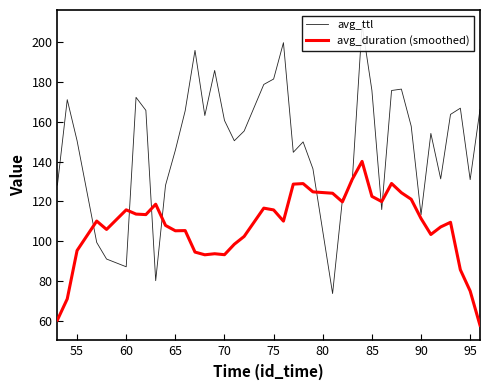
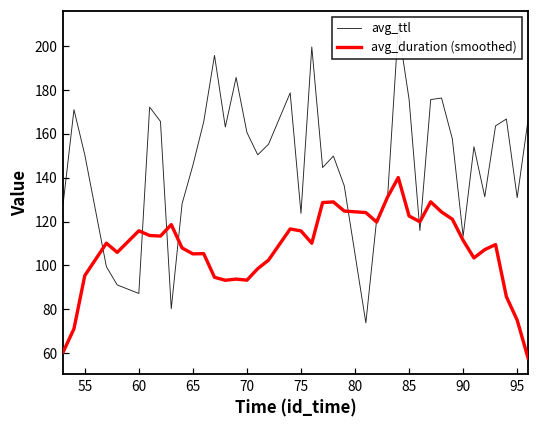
  {
    "avg_ttl": {
      "55": 151,
      "60": 87,
      "65": 146,
      "70": 161,
-     "75": 181,
+     "75": 124,
      "85": 176,
      "90": 113,
      "95": 131
    },
    "avg_duration (smoothed)": {
      "55": 95,
      "60": 116,
      "65": 105,
      "70": 93,
      "75": 116,
      "85": 123,
      "90": 111,
      "95": 75
    }
  }
